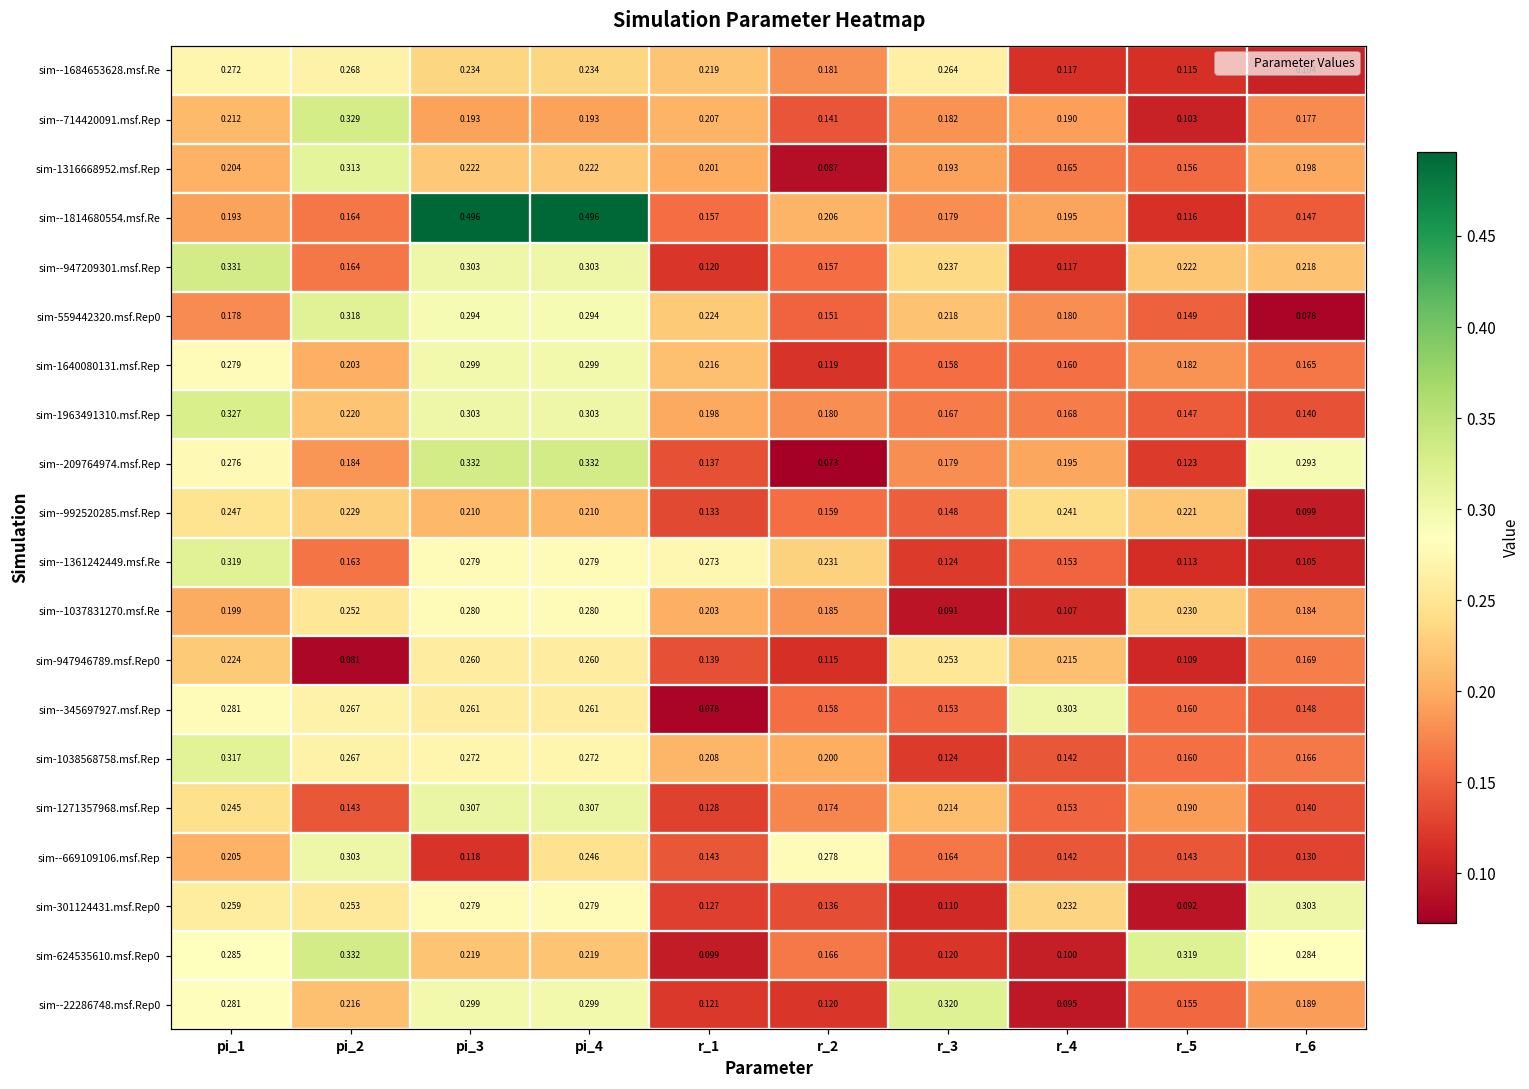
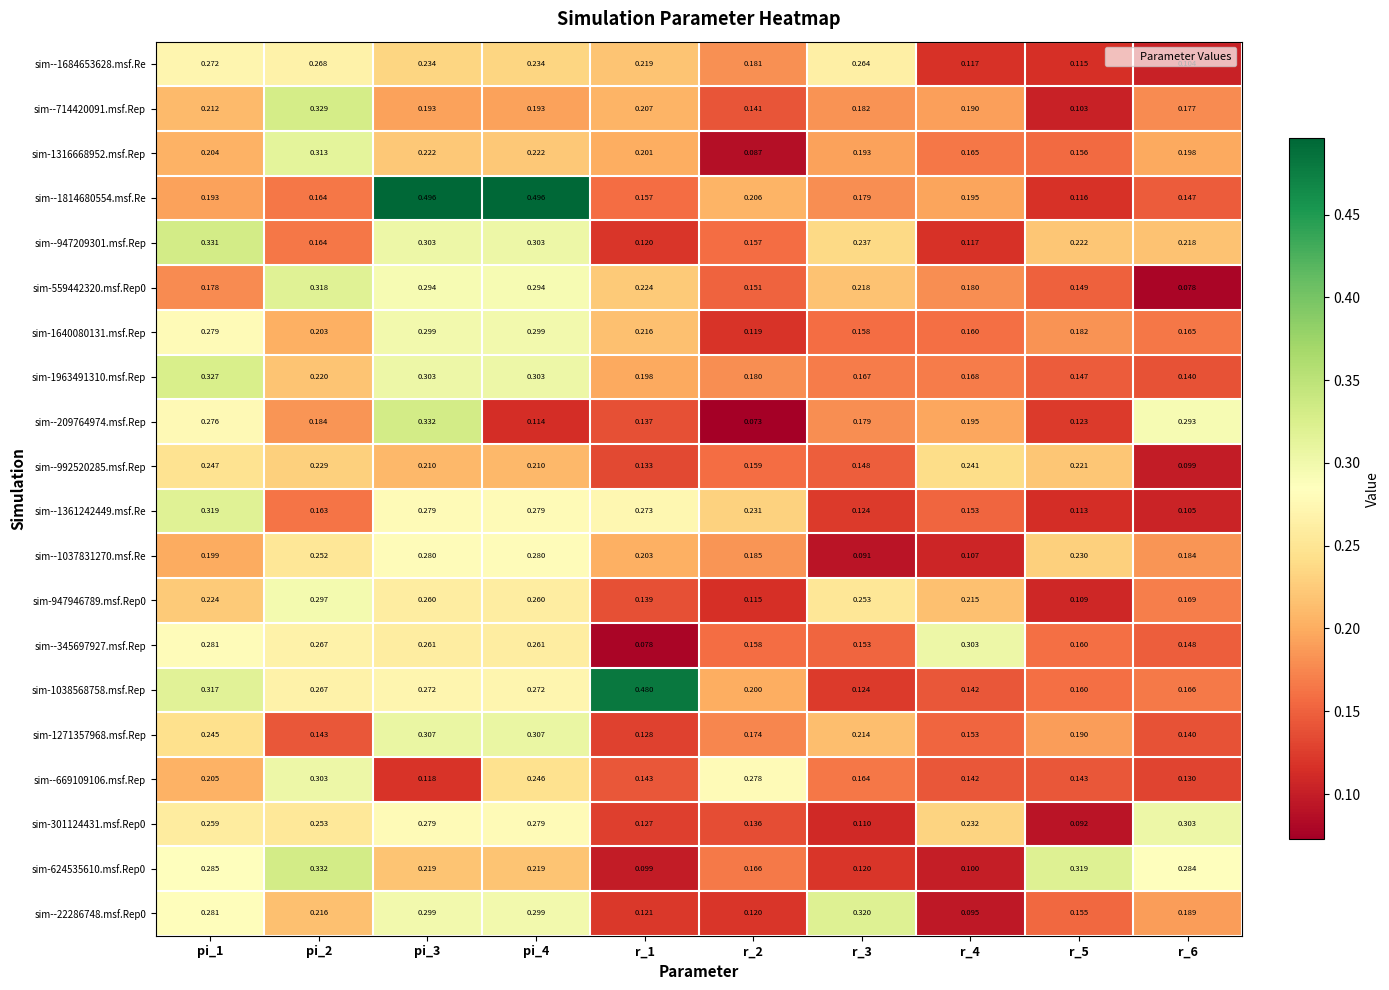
  {
    "sim--1684653628.msf.Re": {
      "pi_1": 0.272,
      "pi_2": 0.268,
      "pi_3": 0.234,
      "pi_4": 0.234,
      "r_1": 0.219,
      "r_2": 0.181,
      "r_3": 0.264,
      "r_4": 0.117,
      "r_5": 0.115
    },
    "sim--714420091.msf.Rep": {
      "pi_1": 0.212,
      "pi_2": 0.329,
      "pi_3": 0.193,
      "pi_4": 0.193,
      "r_1": 0.207,
      "r_2": 0.141,
      "r_3": 0.182,
      "r_4": 0.190,
      "r_5": 0.103,
      "r_6": 0.177
    },
    "sim-1316668952.msf.Rep": {
      "pi_1": 0.204,
      "pi_2": 0.313,
      "pi_3": 0.222,
      "pi_4": 0.222,
      "r_1": 0.201,
      "r_2": 0.087,
      "r_3": 0.193,
      "r_4": 0.165,
      "r_5": 0.156,
      "r_6": 0.198
    },
    "sim--1814680554.msf.Re": {
      "pi_1": 0.193,
      "pi_2": 0.164,
      "pi_3": 0.496,
      "pi_4": 0.496,
      "r_1": 0.157,
      "r_2": 0.206,
      "r_3": 0.179,
      "r_4": 0.195,
      "r_5": 0.116,
      "r_6": 0.147
    },
    "sim--947209301.msf.Rep": {
      "pi_1": 0.331,
      "pi_2": 0.164,
      "pi_3": 0.303,
      "pi_4": 0.303,
      "r_1": 0.120,
      "r_2": 0.157,
      "r_3": 0.237,
      "r_4": 0.117,
      "r_5": 0.222,
      "r_6": 0.218
    },
    "sim-559442320.msf.Rep0": {
      "pi_1": 0.178,
      "pi_2": 0.318,
      "pi_3": 0.294,
      "pi_4": 0.294,
      "r_1": 0.224,
      "r_2": 0.151,
      "r_3": 0.218,
      "r_4": 0.180,
      "r_5": 0.149,
      "r_6": 0.078
    },
    "sim-1640080131.msf.Rep": {
      "pi_1": 0.279,
      "pi_2": 0.203,
      "pi_3": 0.299,
      "pi_4": 0.299,
      "r_1": 0.216,
      "r_2": 0.119,
      "r_3": 0.158,
      "r_4": 0.160,
      "r_5": 0.182,
      "r_6": 0.165
    },
    "sim-1963491310.msf.Rep": {
      "pi_1": 0.327,
      "pi_2": 0.220,
      "pi_3": 0.303,
      "pi_4": 0.303,
      "r_1": 0.198,
      "r_2": 0.180,
      "r_3": 0.167,
      "r_4": 0.168,
      "r_5": 0.147,
      "r_6": 0.140
    },
    "sim--209764974.msf.Rep": {
      "pi_1": 0.276,
      "pi_2": 0.184,
      "pi_3": 0.332,
-     "pi_4": 0.332,
+     "pi_4": 0.114,
      "r_1": 0.137,
      "r_2": 0.073,
      "r_3": 0.179,
      "r_4": 0.195,
      "r_5": 0.123,
      "r_6": 0.293
    },
    "sim--992520285.msf.Rep": {
      "pi_1": 0.247,
      "pi_2": 0.229,
      "pi_3": 0.210,
      "pi_4": 0.210,
      "r_1": 0.133,
      "r_2": 0.159,
      "r_3": 0.148,
      "r_4": 0.241,
      "r_5": 0.221,
      "r_6": 0.099
    },
    "sim--1361242449.msf.Re": {
      "pi_1": 0.319,
      "pi_2": 0.163,
      "pi_3": 0.279,
      "pi_4": 0.279,
      "r_1": 0.273,
      "r_2": 0.231,
      "r_3": 0.124,
      "r_4": 0.153,
      "r_5": 0.113,
      "r_6": 0.105
    },
    "sim--1037831270.msf.Re": {
      "pi_1": 0.199,
      "pi_2": 0.252,
      "pi_3": 0.280,
      "pi_4": 0.280,
      "r_1": 0.203,
      "r_2": 0.185,
      "r_3": 0.091,
      "r_4": 0.107,
      "r_5": 0.230,
      "r_6": 0.184
    },
    "sim-947946789.msf.Rep0": {
      "pi_1": 0.224,
-     "pi_2": 0.081,
+     "pi_2": 0.297,
      "pi_3": 0.260,
      "pi_4": 0.260,
      "r_1": 0.139,
      "r_2": 0.115,
      "r_3": 0.253,
      "r_4": 0.215,
      "r_5": 0.109,
      "r_6": 0.169
    },
    "sim--345697927.msf.Rep": {
      "pi_1": 0.281,
      "pi_2": 0.267,
      "pi_3": 0.261,
      "pi_4": 0.261,
      "r_1": 0.078,
      "r_2": 0.158,
      "r_3": 0.153,
      "r_4": 0.303,
      "r_5": 0.160,
      "r_6": 0.148
    },
    "sim-1038568758.msf.Rep": {
      "pi_1": 0.317,
      "pi_2": 0.267,
      "pi_3": 0.272,
      "pi_4": 0.272,
-     "r_1": 0.208,
+     "r_1": 0.480,
      "r_2": 0.200,
      "r_3": 0.124,
      "r_4": 0.142,
      "r_5": 0.160,
      "r_6": 0.166
    },
    "sim-1271357968.msf.Rep": {
      "pi_1": 0.245,
      "pi_2": 0.143,
      "pi_3": 0.307,
      "pi_4": 0.307,
      "r_1": 0.128,
      "r_2": 0.174,
      "r_3": 0.214,
      "r_4": 0.153,
      "r_5": 0.190,
      "r_6": 0.140
    },
    "sim--669109106.msf.Rep": {
      "pi_1": 0.205,
      "pi_2": 0.303,
      "pi_3": 0.118,
      "pi_4": 0.246,
      "r_1": 0.143,
      "r_2": 0.278,
      "r_3": 0.164,
      "r_4": 0.142,
      "r_5": 0.143,
      "r_6": 0.130
    },
    "sim-301124431.msf.Rep0": {
      "pi_1": 0.259,
      "pi_2": 0.253,
      "pi_3": 0.279,
      "pi_4": 0.279,
      "r_1": 0.127,
      "r_2": 0.136,
      "r_3": 0.110,
      "r_4": 0.232,
      "r_5": 0.092,
      "r_6": 0.303
    },
    "sim-624535610.msf.Rep0": {
      "pi_1": 0.285,
      "pi_2": 0.332,
      "pi_3": 0.219,
      "pi_4": 0.219,
      "r_1": 0.099,
      "r_2": 0.166,
      "r_3": 0.120,
      "r_4": 0.100,
      "r_5": 0.319,
      "r_6": 0.284
    },
    "sim--22286748.msf.Rep0": {
      "pi_1": 0.281,
      "pi_2": 0.216,
      "pi_3": 0.299,
      "pi_4": 0.299,
      "r_1": 0.121,
      "r_2": 0.120,
      "r_3": 0.320,
      "r_4": 0.095,
      "r_5": 0.155,
      "r_6": 0.189
    }
  }
